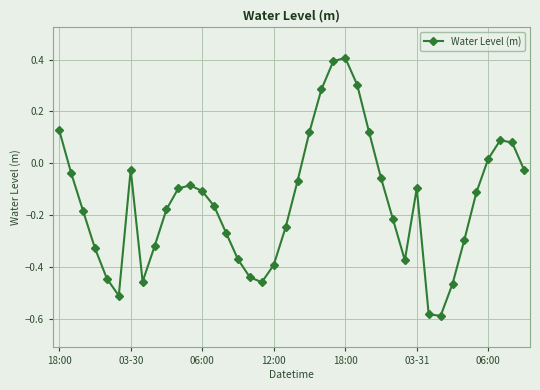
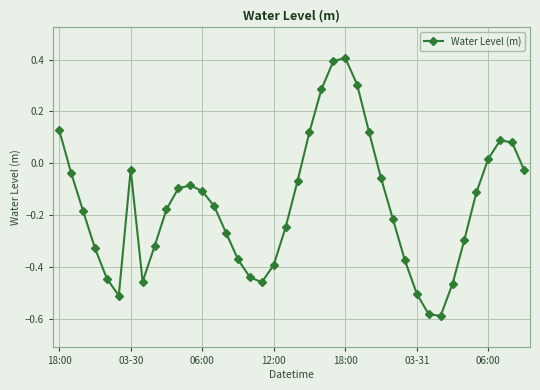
  {
    "03-30": -0.02,
    "12:00": -0.39,
-   "03-31": -0.10
+   "03-31": -0.50
  }
